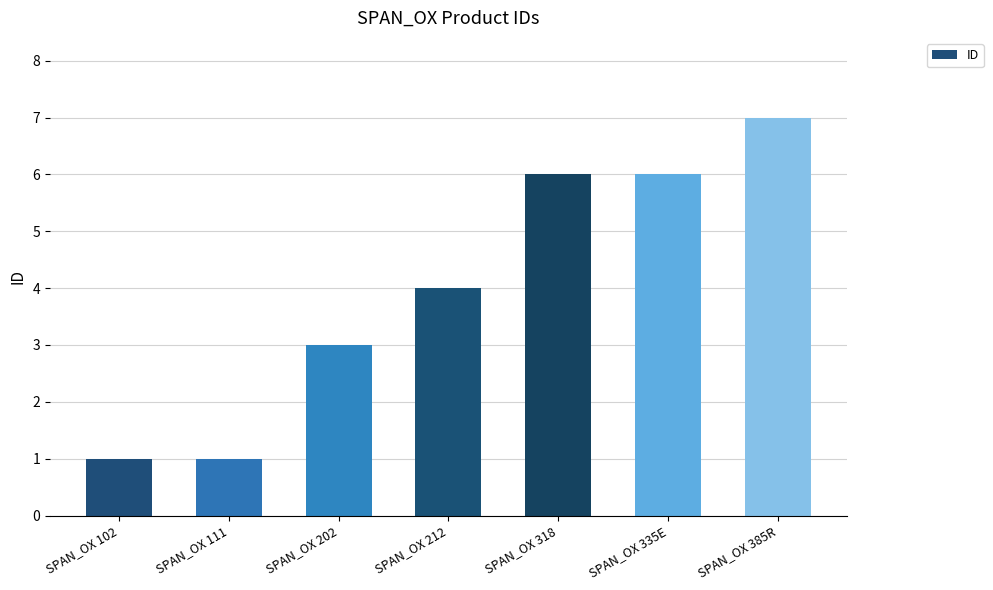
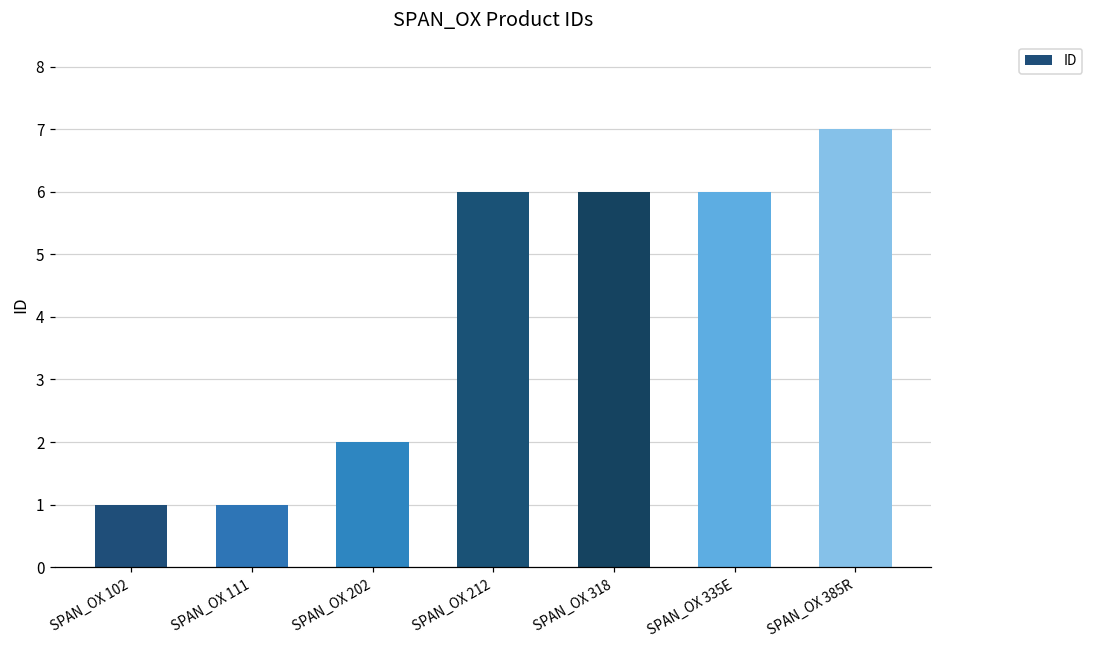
  {
    "SPAN_OX 102": 1,
    "SPAN_OX 111": 1,
-   "SPAN_OX 202": 3,
-   "SPAN_OX 212": 4,
+   "SPAN_OX 202": 2,
+   "SPAN_OX 212": 6,
    "SPAN_OX 318": 6,
    "SPAN_OX 335E": 6,
    "SPAN_OX 385R": 7
  }
